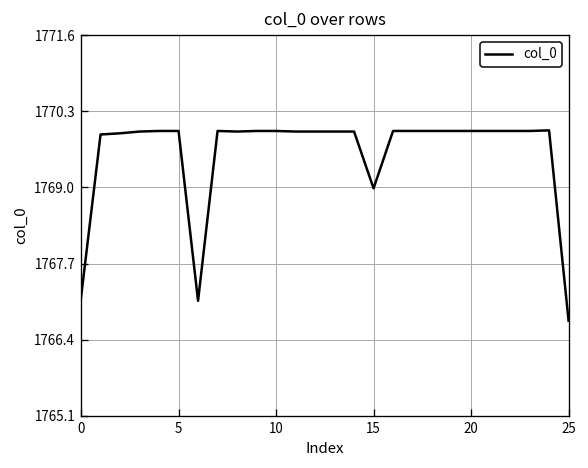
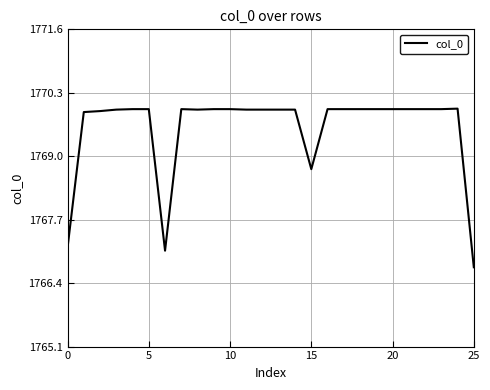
  {
    "0": 1767.2,
    "5": 1770.0,
    "10": 1770.0,
-   "15": 1769.0,
+   "15": 1768.8,
    "20": 1770.0,
    "25": 1766.8
  }
